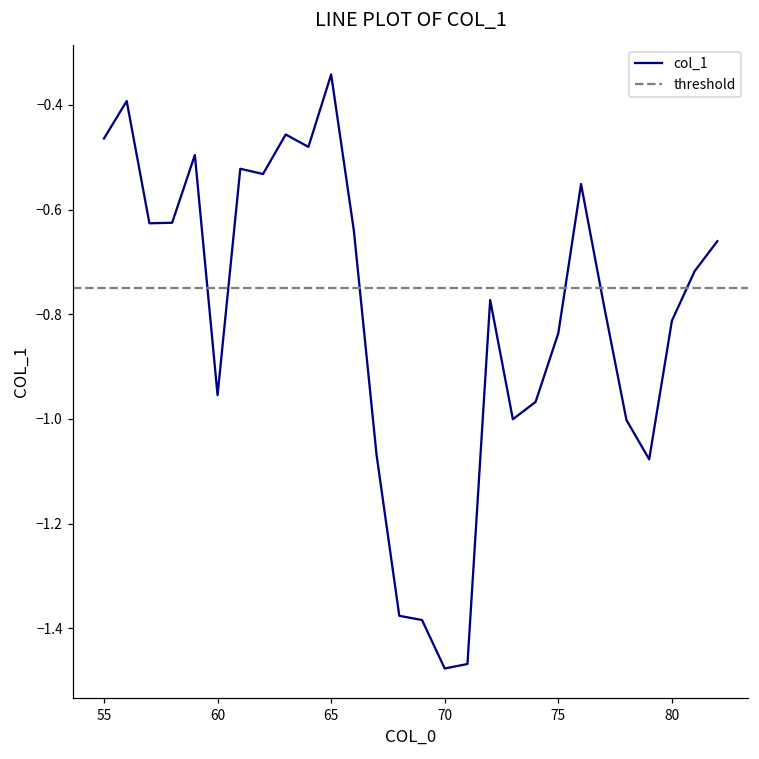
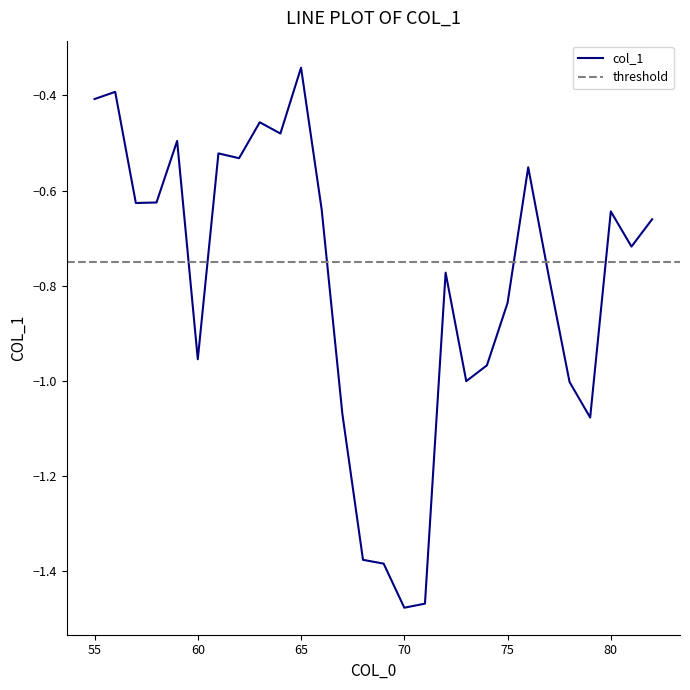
  {
-   "55": -0.46,
+   "55": -0.41,
    "60": -0.95,
    "65": -0.34,
    "70": -1.48,
    "75": -0.84,
-   "80": -0.81
+   "80": -0.64
  }
